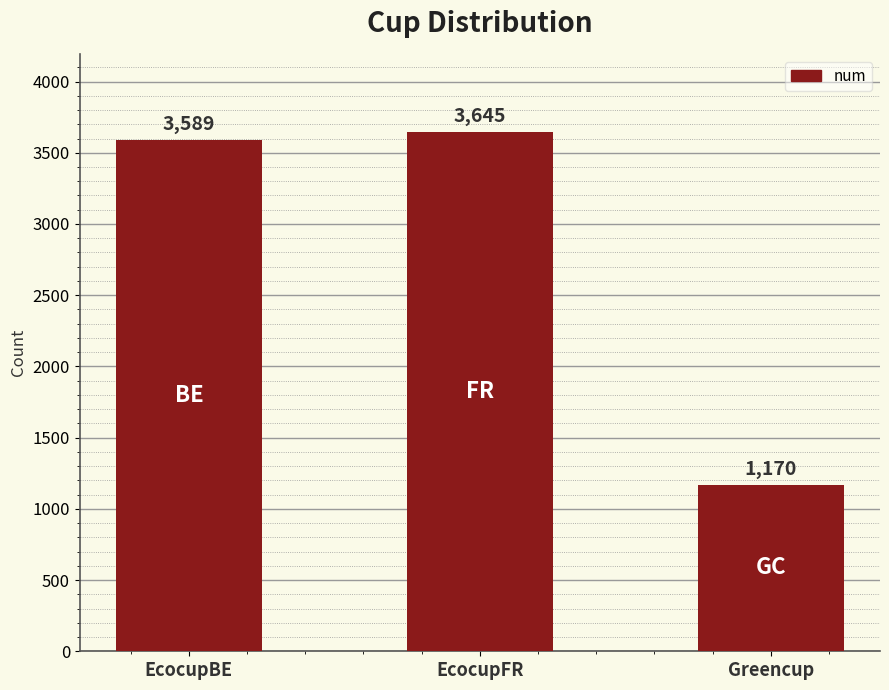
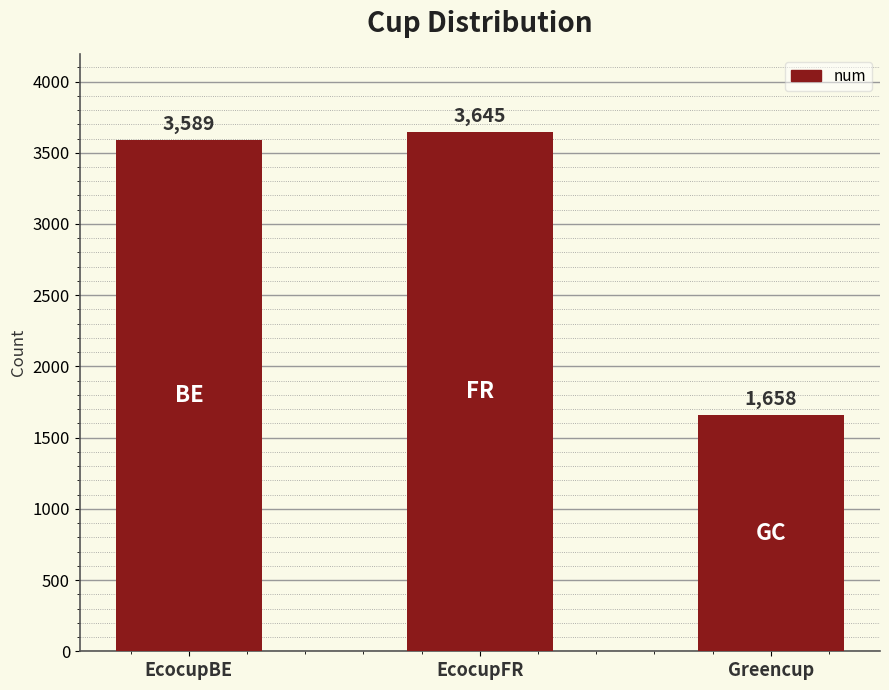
  {
    "EcocupBE": "3,589",
    "EcocupFR": "3,645",
-   "Greencup": "1,170"
+   "Greencup": "1,658"
  }
